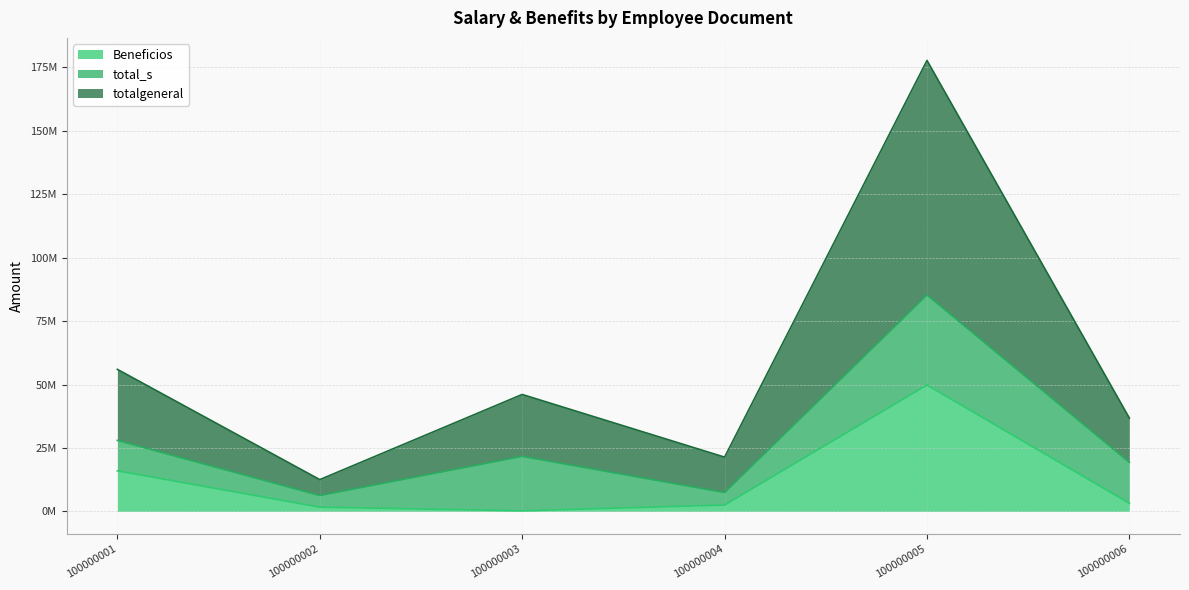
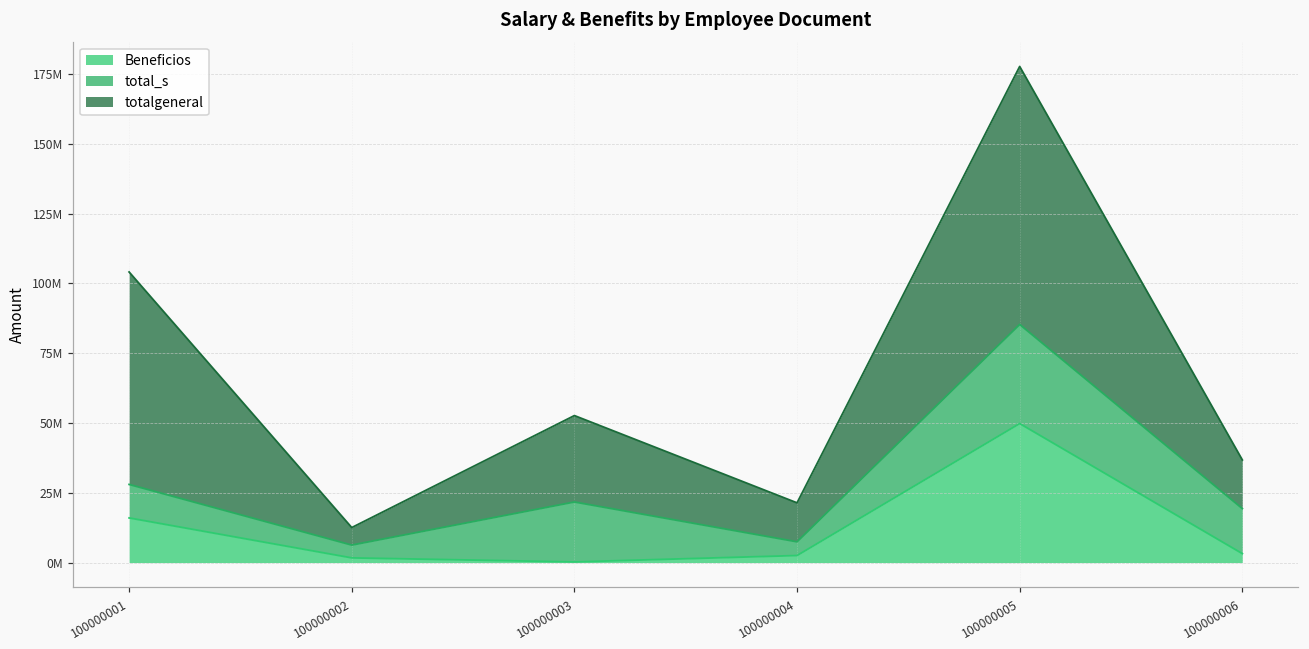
  {
    "totalgeneral": {
-     "100000001": 28000000,
+     "100000001": 76000000,
      "100000002": 6000000,
-     "100000003": 24000000,
+     "100000003": 31000000,
      "100000004": 14000000,
      "100000005": 92000000,
      "100000006": 17000000
    }
  }
